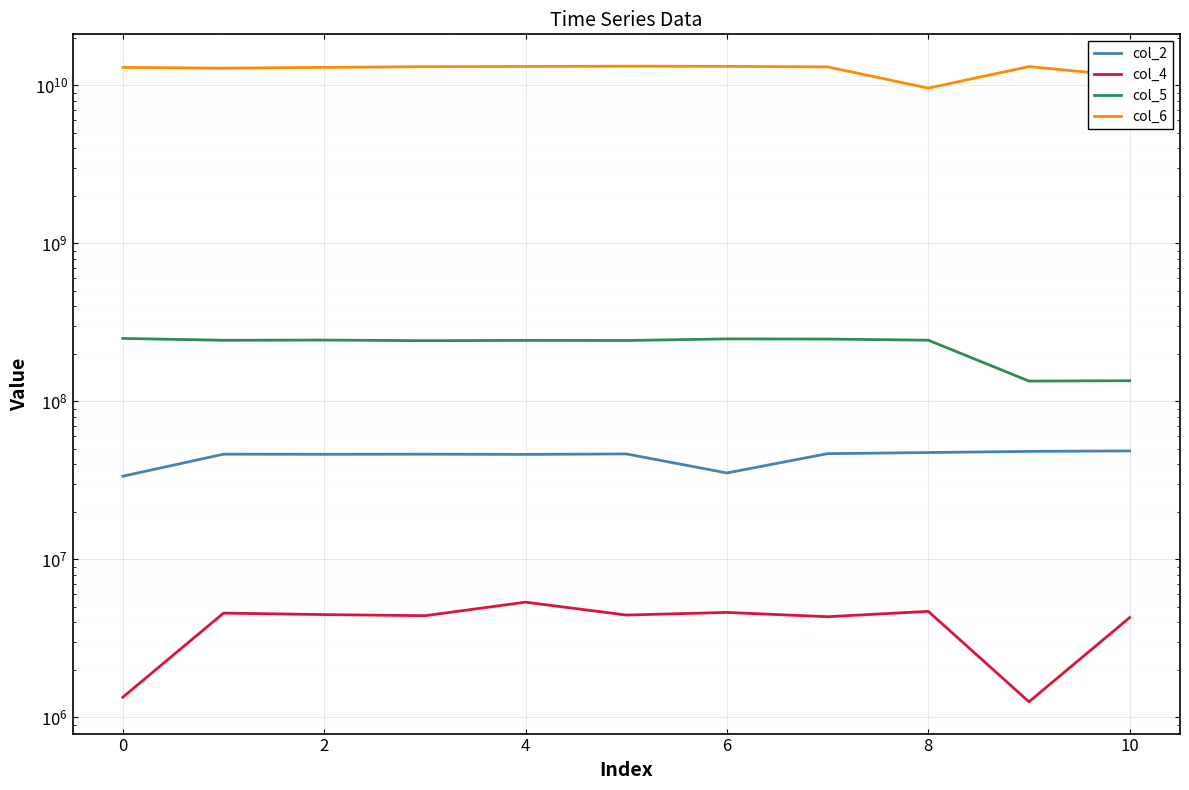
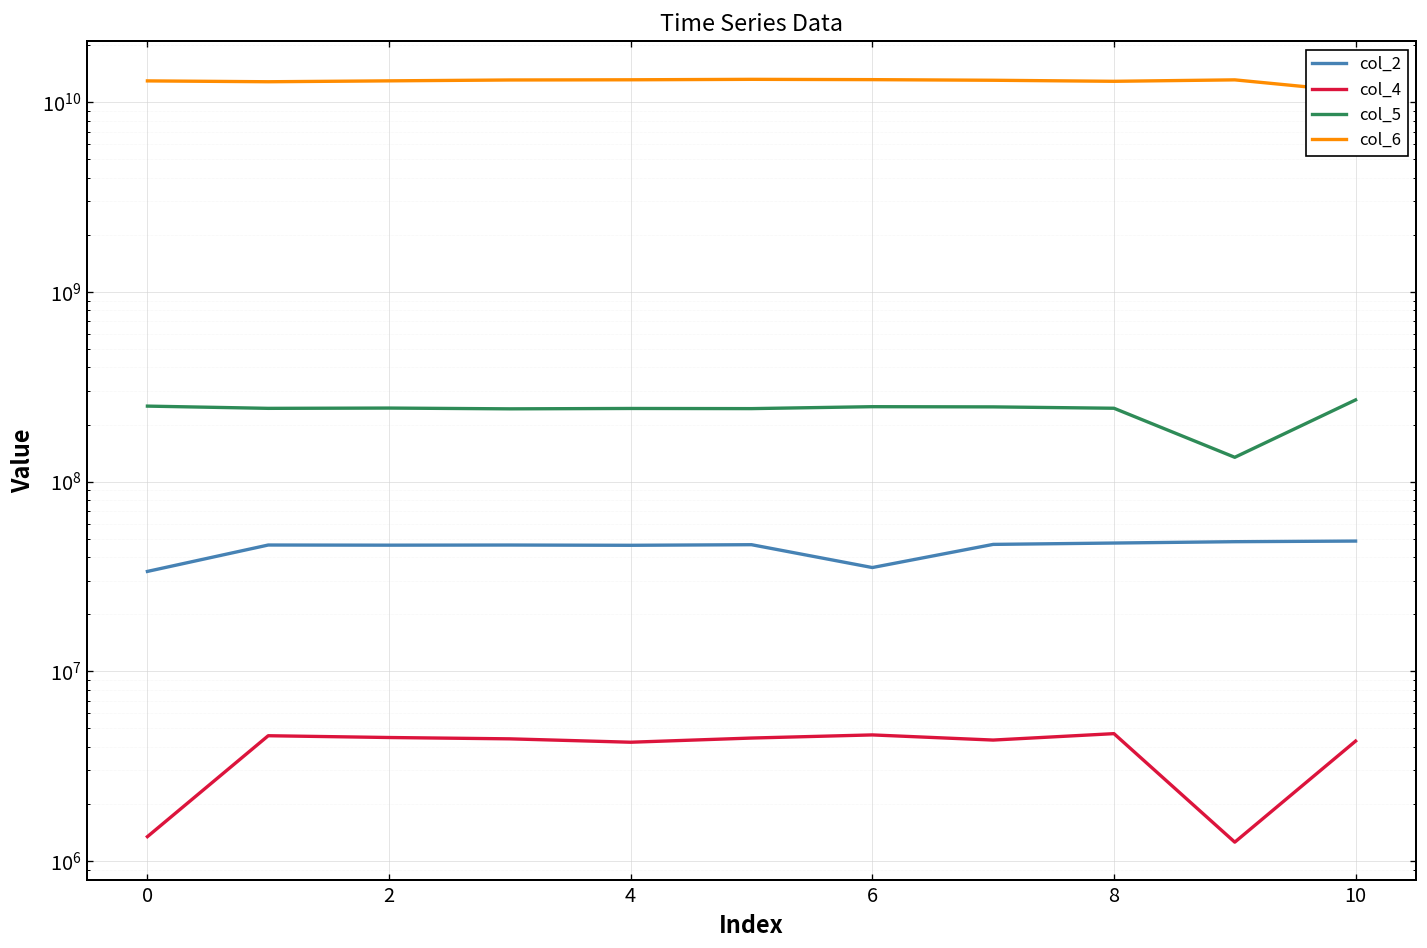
  {
    "col_2": {
      "0": 34000000,
      "2": 46000000,
      "4": 46000000,
      "6": 35000000,
      "8": 47000000,
      "10": 49000000
    },
    "col_4": {
      "0": 1300000,
      "2": 4500000,
-     "4": 5400000,
+     "4": 4200000,
      "6": 4600000,
      "8": 4700000,
      "10": 4300000
    },
    "col_5": {
      "0": 250000000,
      "2": 240000000,
      "4": 240000000,
      "6": 250000000,
      "8": 240000000,
-     "10": 140000000
+     "10": 270000000
    },
    "col_6": {
      "0": 13000000000,
      "2": 13000000000,
      "4": 13000000000,
      "6": 13000000000,
-     "8": 10000000000
+     "8": 13000000000
    }
  }
